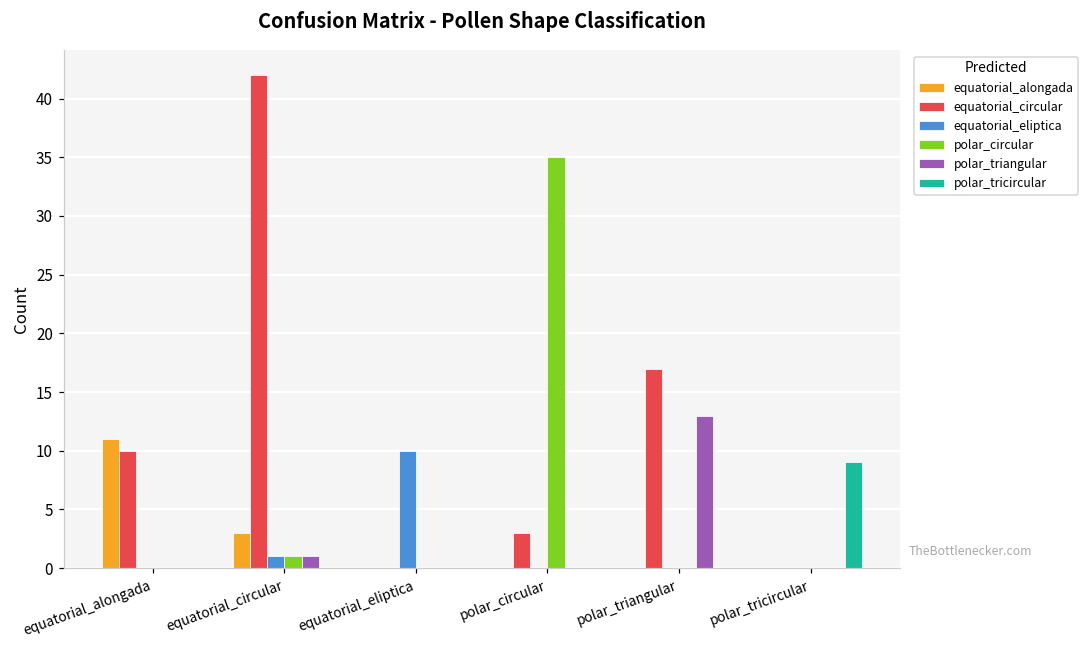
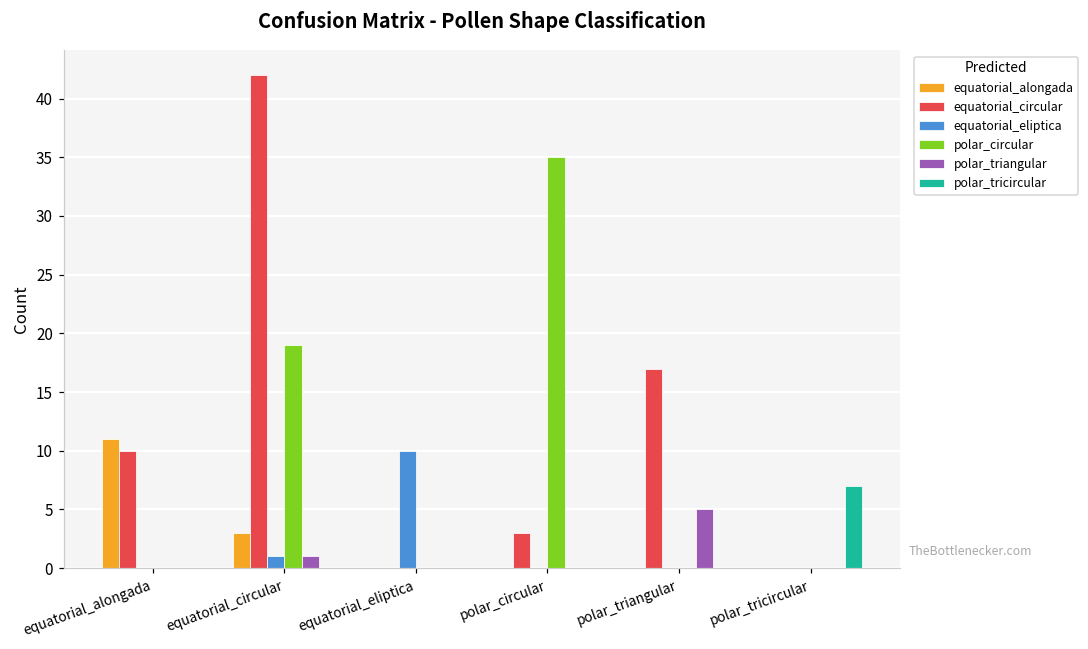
  {
    "equatorial_alongada": {
      "equatorial_alongada": 11,
      "equatorial_circular": 3,
      "equatorial_eliptica": 0,
      "polar_circular": 0,
      "polar_triangular": 0,
      "polar_tricircular": 0
    },
    "equatorial_circular": {
      "equatorial_alongada": 10,
      "equatorial_circular": 42,
      "equatorial_eliptica": 0,
      "polar_circular": 3,
      "polar_triangular": 17,
      "polar_tricircular": 0
    },
    "equatorial_eliptica": {
      "equatorial_alongada": 0,
      "equatorial_circular": 1,
      "equatorial_eliptica": 10,
      "polar_circular": 0,
      "polar_triangular": 0,
      "polar_tricircular": 0
    },
    "polar_circular": {
      "equatorial_alongada": 0,
-     "equatorial_circular": 1,
+     "equatorial_circular": 19,
      "equatorial_eliptica": 0,
      "polar_circular": 35,
      "polar_triangular": 0,
      "polar_tricircular": 0
    },
    "polar_triangular": {
      "equatorial_alongada": 0,
      "equatorial_circular": 1,
      "equatorial_eliptica": 0,
      "polar_circular": 0,
-     "polar_triangular": 13,
+     "polar_triangular": 5,
      "polar_tricircular": 0
    },
    "polar_tricircular": {
      "equatorial_alongada": 0,
      "equatorial_circular": 0,
      "equatorial_eliptica": 0,
      "polar_circular": 0,
      "polar_triangular": 0,
-     "polar_tricircular": 9
+     "polar_tricircular": 7
    }
  }
